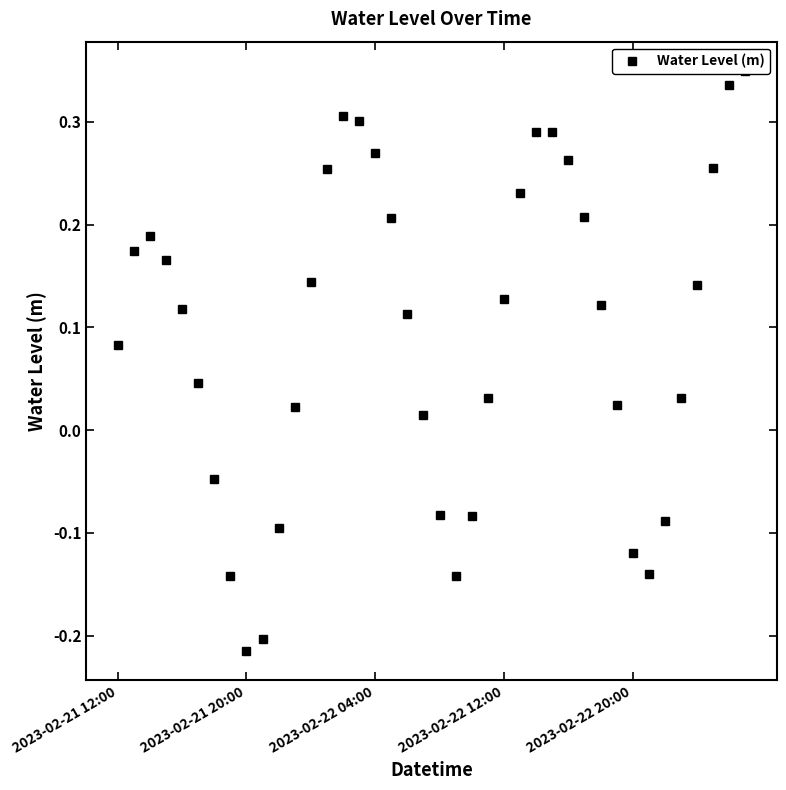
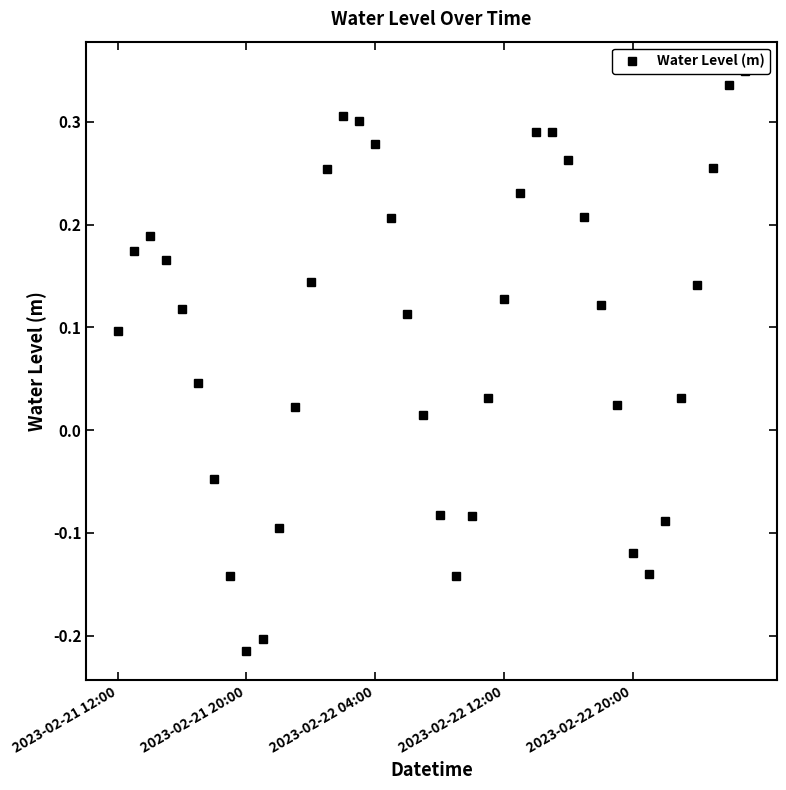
  {
-   "2023-02-21 12:00": 0.083,
+   "2023-02-21 12:00": 0.097,
    "2023-02-21 20:00": -0.215,
-   "2023-02-22 04:00": 0.270,
+   "2023-02-22 04:00": 0.279,
    "2023-02-22 12:00": 0.128,
    "2023-02-22 20:00": -0.120
  }
